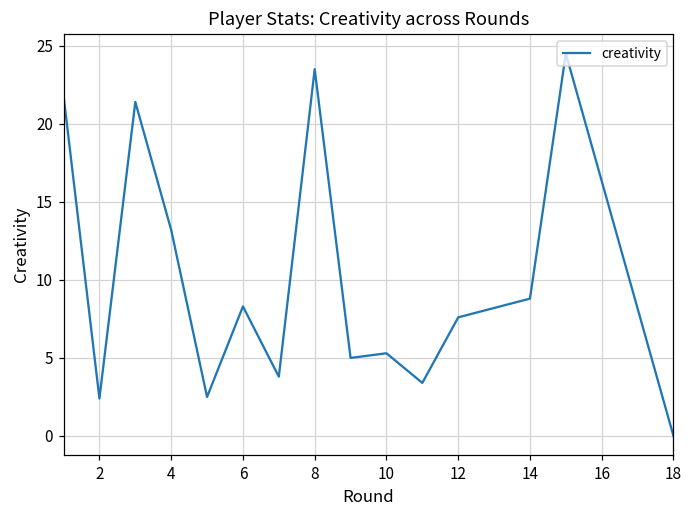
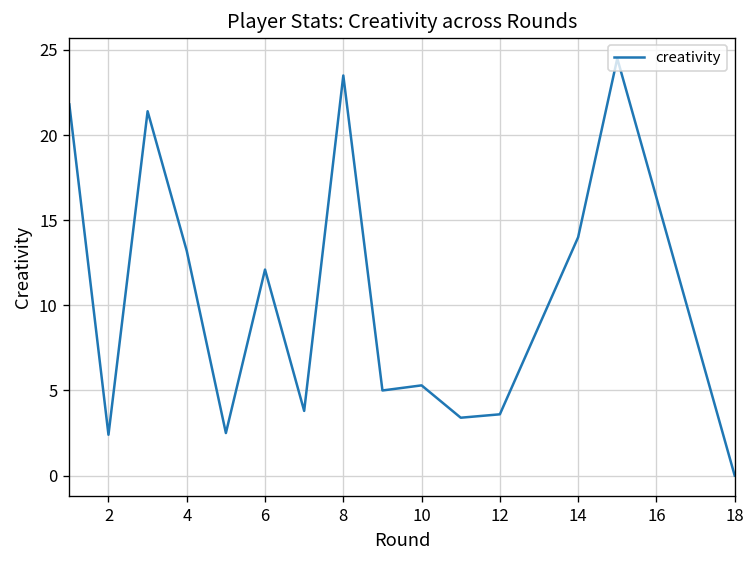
  {
    "2": 2.4,
    "4": 13.2,
-   "6": 8.3,
+   "6": 12.1,
    "8": 23.5,
    "10": 5.3,
-   "12": 7.6,
-   "14": 8.8,
+   "12": 3.6,
+   "14": 14.0,
    "18": 0.0
  }
